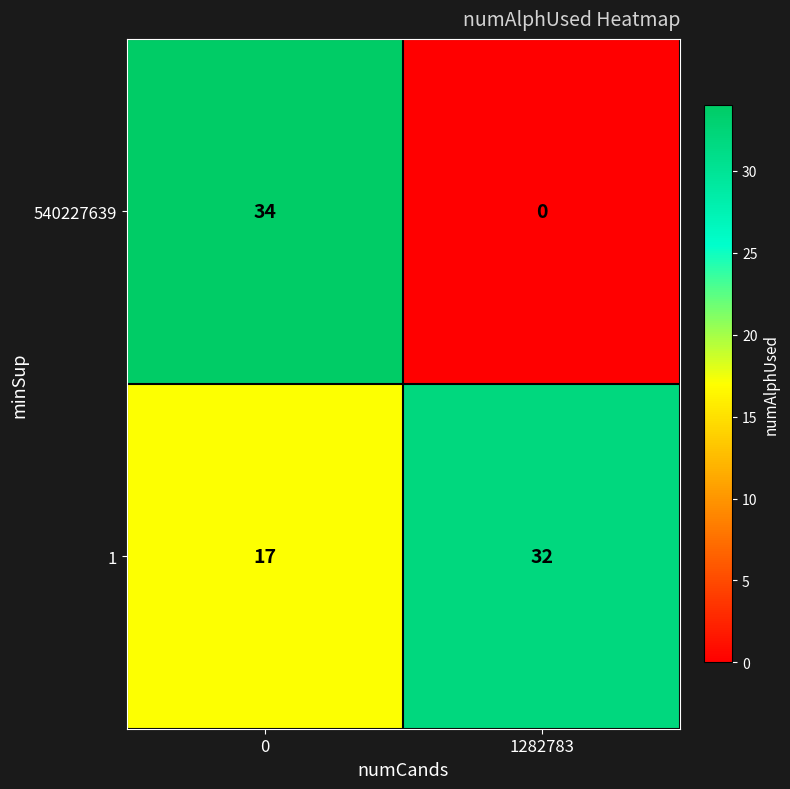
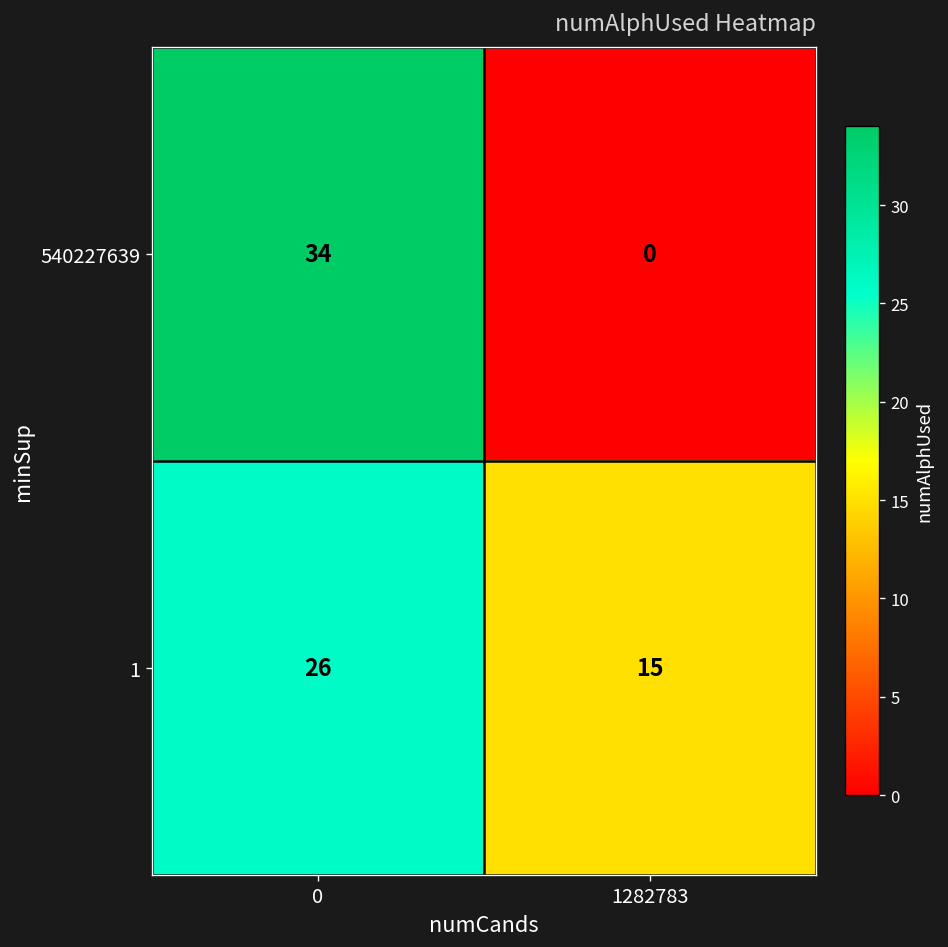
  {
    "540227639": {
      "0": 34,
      "1282783": 0
    },
    "1": {
-     "0": 17,
-     "1282783": 32
+     "0": 26,
+     "1282783": 15
    }
  }
